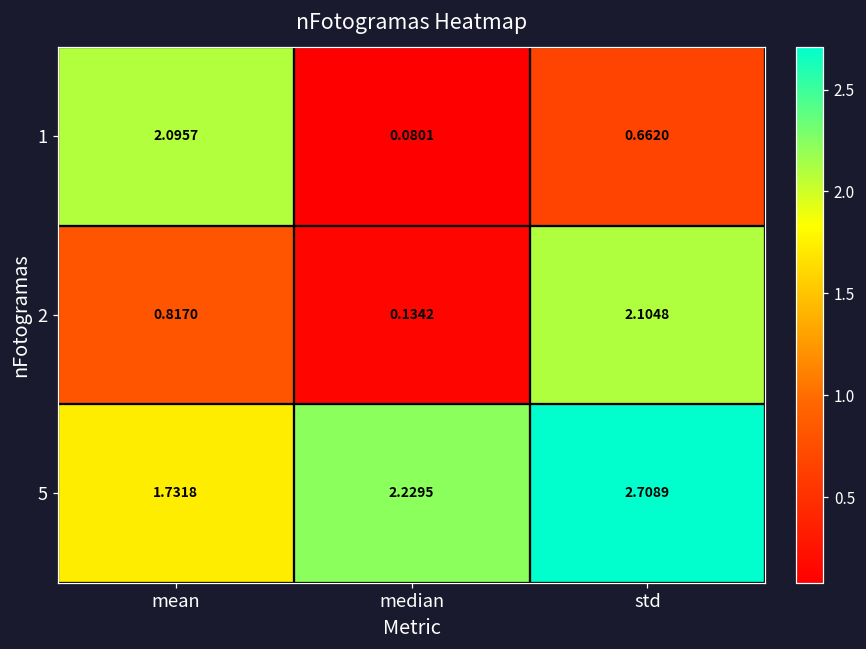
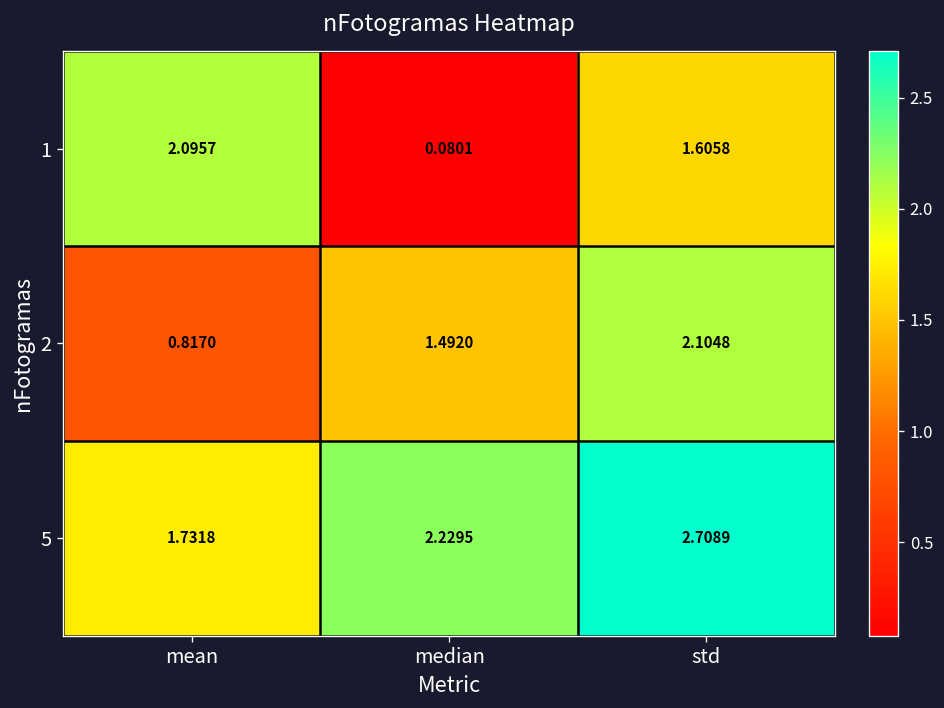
  {
    "1": {
      "mean": 2.0957,
      "median": 0.0801,
-     "std": 0.6620
+     "std": 1.6058
    },
    "2": {
      "mean": 0.8170,
-     "median": 0.1342,
+     "median": 1.4920,
      "std": 2.1048
    },
    "5": {
      "mean": 1.7318,
      "median": 2.2295,
      "std": 2.7089
    }
  }
